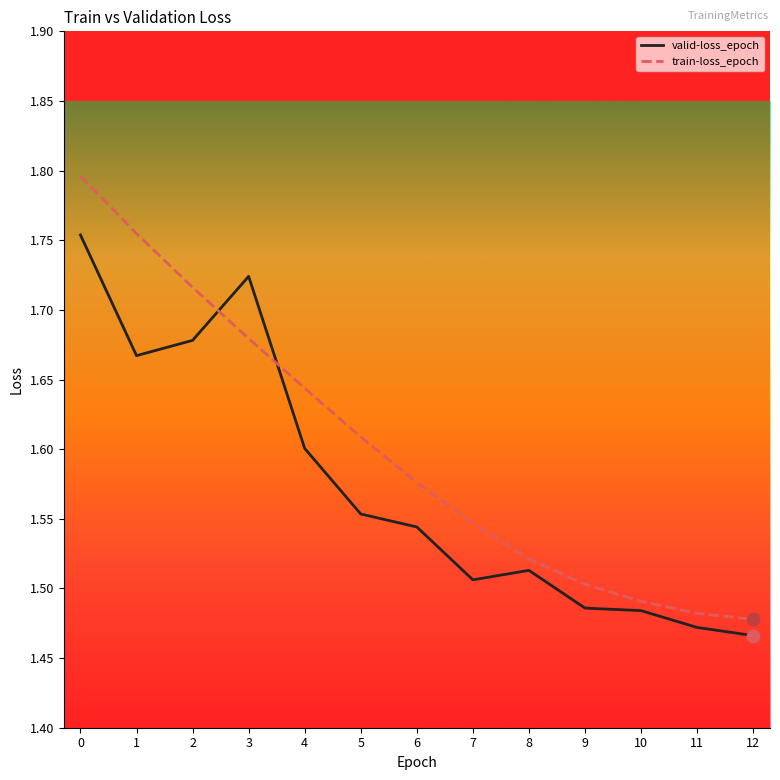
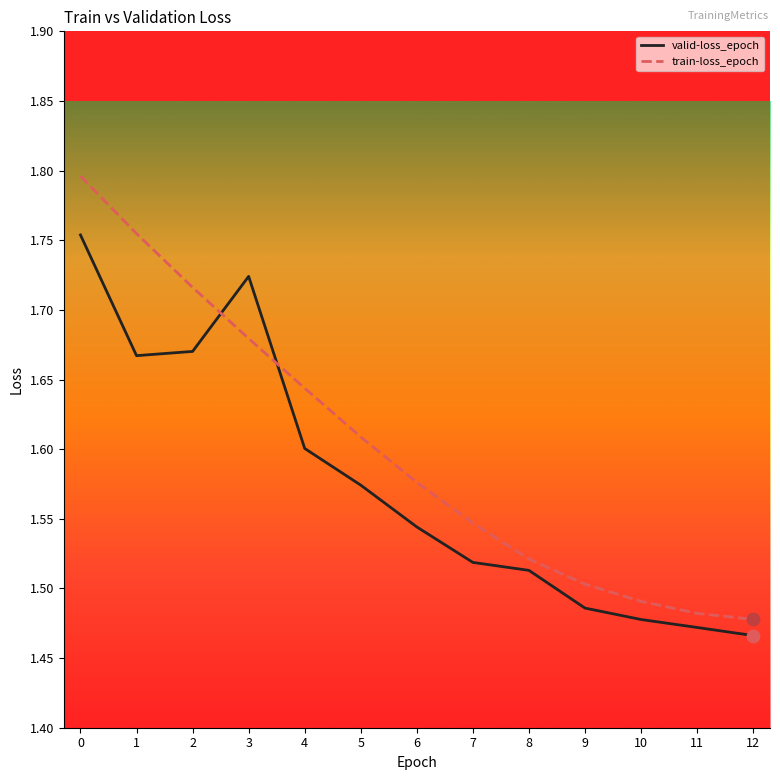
  {
    "valid-loss_epoch": {
      "0": 1.754,
      "1": 1.667,
-     "2": 1.678,
+     "2": 1.670,
      "3": 1.724,
      "4": 1.601,
-     "5": 1.553,
+     "5": 1.574,
      "6": 1.544,
-     "7": 1.506,
+     "7": 1.519,
      "8": 1.513,
      "9": 1.486,
-     "10": 1.484,
+     "10": 1.478,
      "11": 1.472
    }
  }
